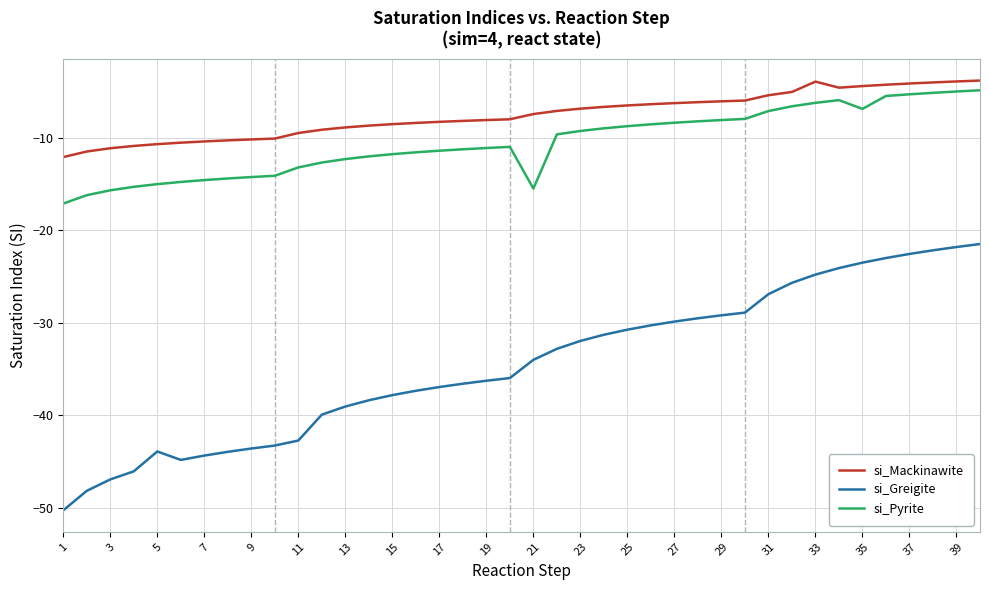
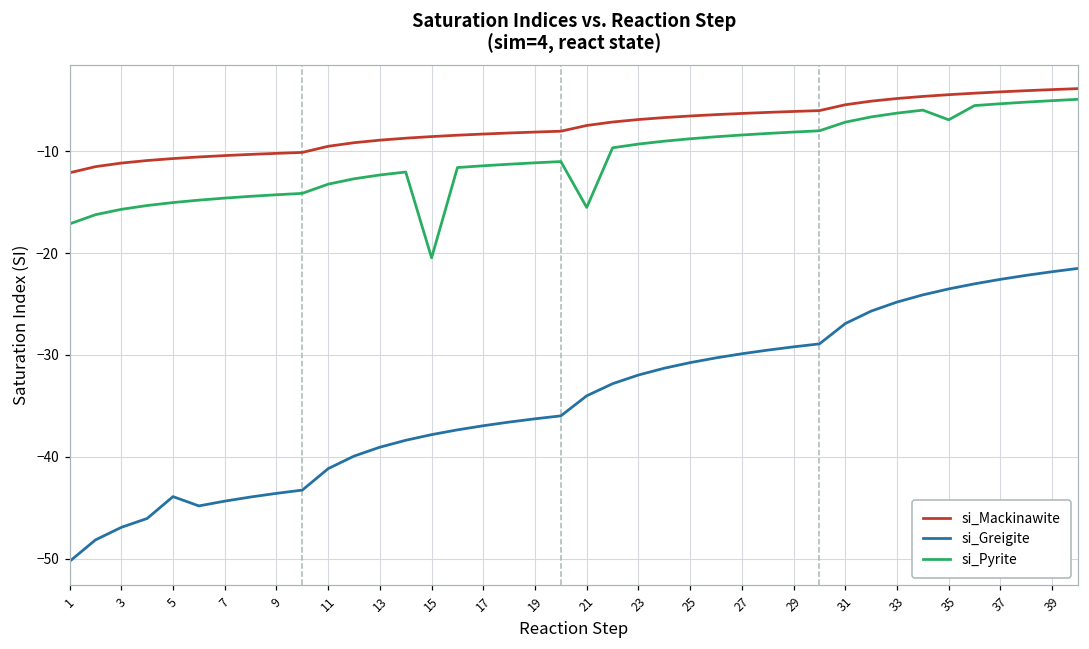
  {
    "si_Mackinawite": {
      "1": -12,
      "3": -11,
      "5": -11,
      "7": -10,
      "9": -10,
      "11": -10,
      "13": -9,
      "15": -9,
      "17": -8,
      "19": -8,
      "21": -7,
      "23": -7,
      "25": -7,
      "27": -6,
      "29": -6,
      "31": -5,
-     "33": -4,
+     "33": -5,
      "35": -4,
      "37": -4,
      "39": -4
    },
    "si_Greigite": {
      "1": -50,
      "3": -47,
      "5": -44,
      "7": -44,
      "9": -44,
-     "11": -43,
+     "11": -41,
      "13": -39,
      "15": -38,
      "17": -37,
      "19": -36,
      "21": -34,
      "23": -32,
      "25": -31,
      "27": -30,
      "29": -29,
      "31": -27,
      "33": -25,
      "35": -24,
      "37": -23,
      "39": -22
    },
    "si_Pyrite": {
      "1": -17,
      "3": -16,
      "5": -15,
      "7": -15,
      "9": -14,
      "11": -13,
      "13": -12,
-     "15": -12,
+     "15": -20,
      "17": -11,
      "19": -11,
      "21": -16,
      "23": -9,
      "25": -9,
      "27": -8,
      "29": -8,
      "31": -7,
      "33": -6,
      "35": -7,
      "37": -5,
      "39": -5
    }
  }
